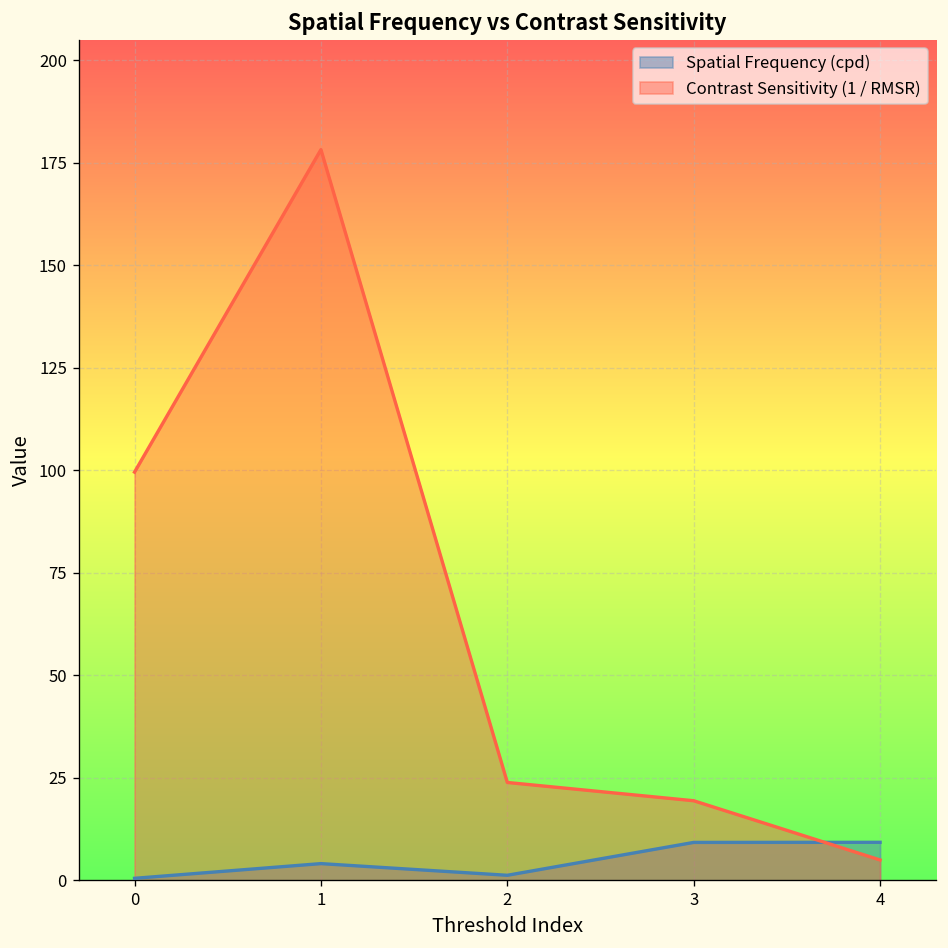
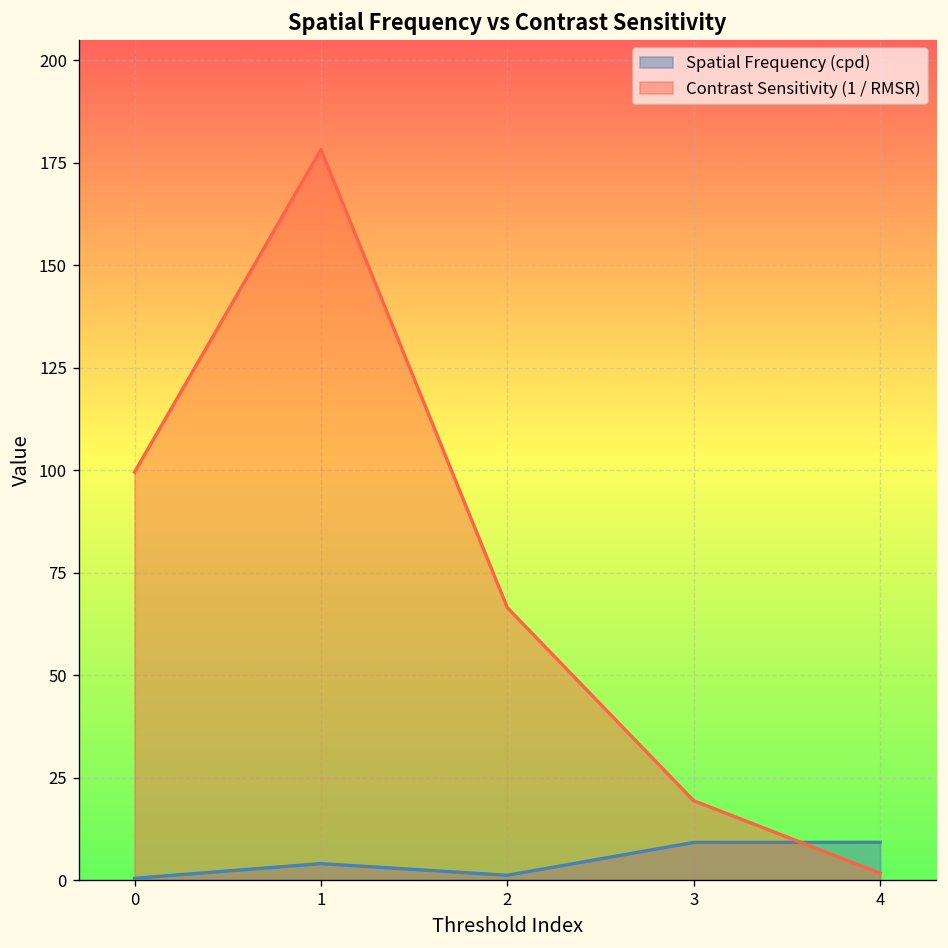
  {
    "Spatial Frequency (cpd)": {
      "0": 1,
      "1": 4,
      "2": 1,
      "3": 9,
      "4": 9
    },
    "Contrast Sensitivity (1 / RMSR)": {
      "0": 100,
      "1": 178,
-     "2": 24,
+     "2": 67,
      "3": 19,
-     "4": 5
+     "4": 2
    }
  }
